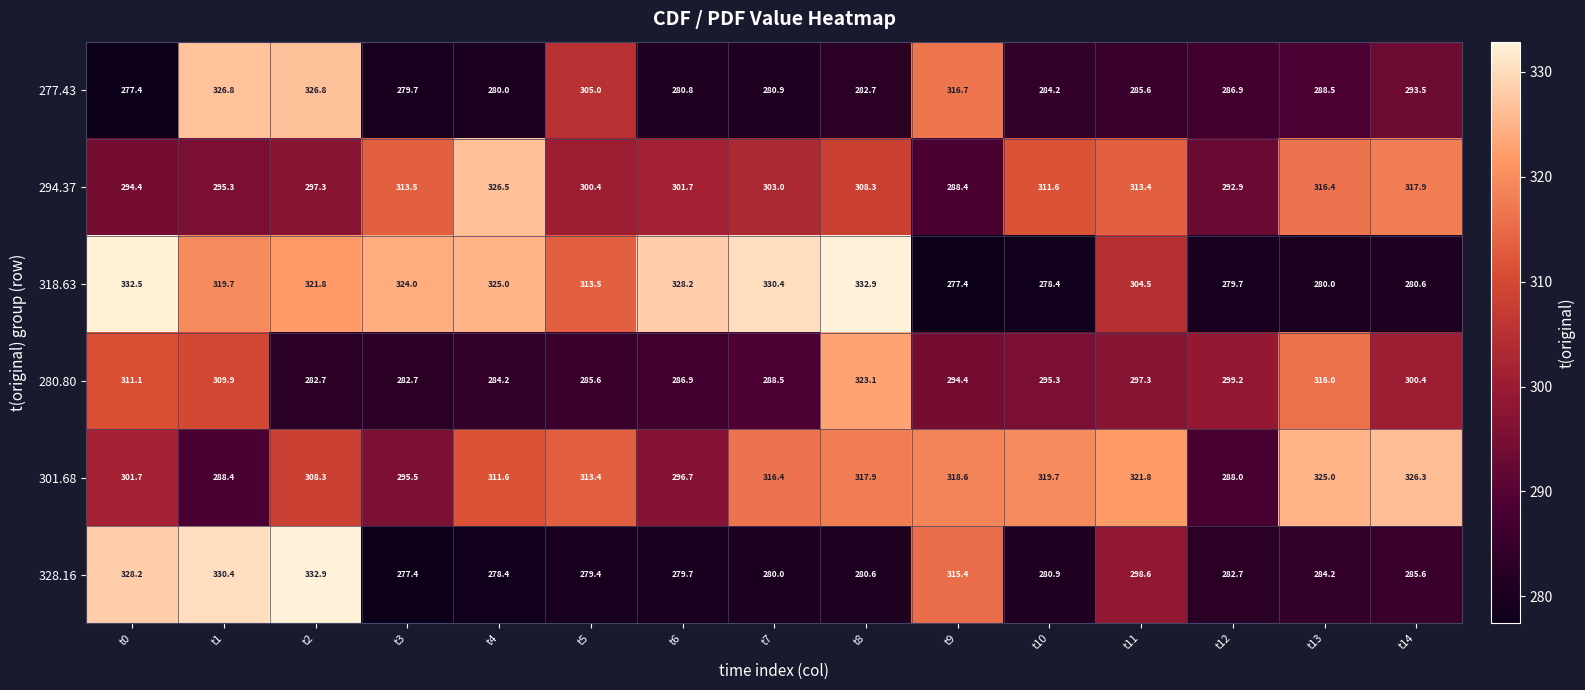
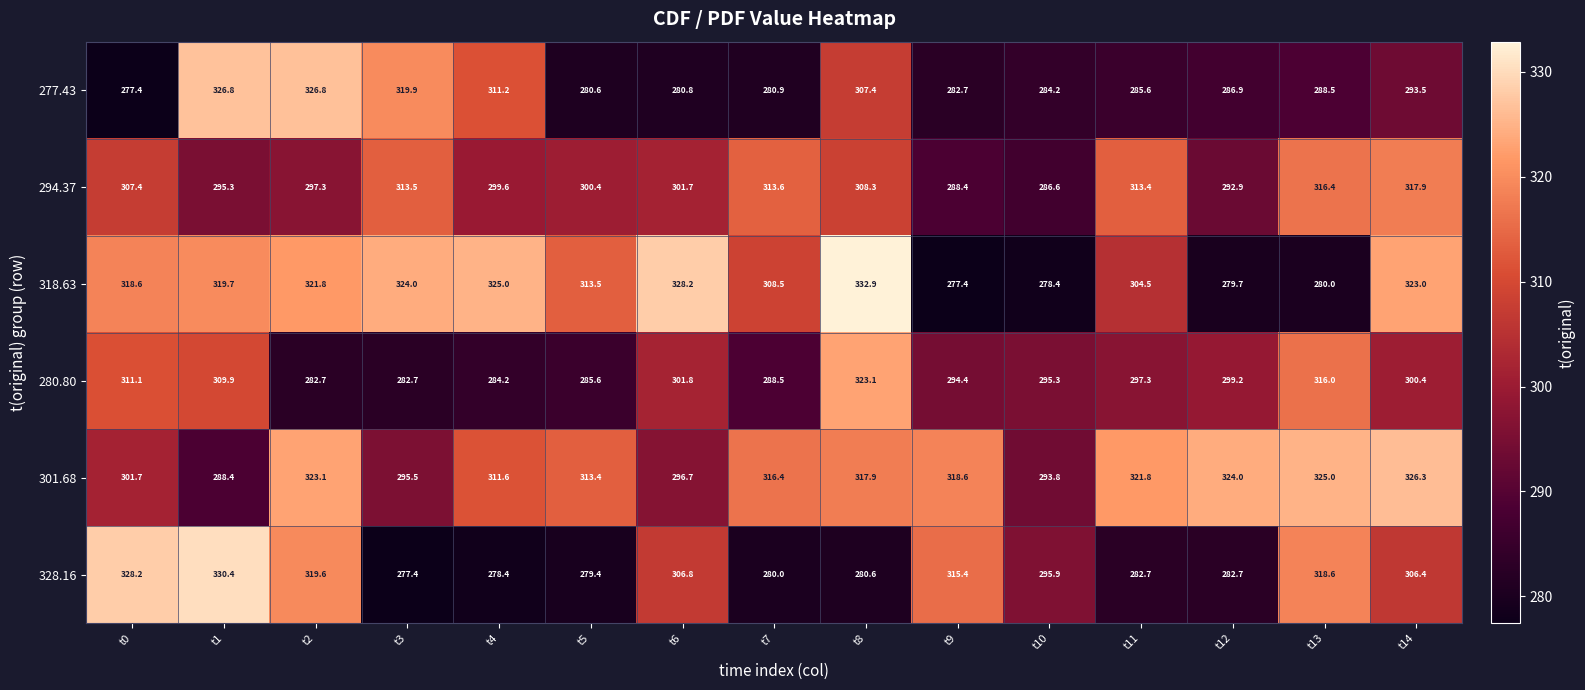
  {
    "277.43": {
      "t0": 277.4,
      "t1": 326.8,
      "t2": 326.8,
-     "t3": 279.7,
-     "t4": 280.0,
-     "t5": 305.0,
+     "t3": 319.9,
+     "t4": 311.2,
+     "t5": 280.6,
      "t6": 280.8,
      "t7": 280.9,
-     "t8": 282.7,
-     "t9": 316.7,
+     "t8": 307.4,
+     "t9": 282.7,
      "t10": 284.2,
      "t11": 285.6,
      "t12": 286.9,
      "t13": 288.5,
      "t14": 293.5
    },
    "294.37": {
-     "t0": 294.4,
+     "t0": 307.4,
      "t1": 295.3,
      "t2": 297.3,
      "t3": 313.5,
-     "t4": 326.5,
+     "t4": 299.6,
      "t5": 300.4,
      "t6": 301.7,
-     "t7": 303.0,
+     "t7": 313.6,
      "t8": 308.3,
      "t9": 288.4,
-     "t10": 311.6,
+     "t10": 286.6,
      "t11": 313.4,
      "t12": 292.9,
      "t13": 316.4,
      "t14": 317.9
    },
    "318.63": {
-     "t0": 332.5,
+     "t0": 318.6,
      "t1": 319.7,
      "t2": 321.8,
      "t3": 324.0,
      "t4": 325.0,
      "t5": 313.5,
      "t6": 328.2,
-     "t7": 330.4,
+     "t7": 308.5,
      "t8": 332.9,
      "t9": 277.4,
      "t10": 278.4,
      "t11": 304.5,
      "t12": 279.7,
      "t13": 280.0,
-     "t14": 280.6
+     "t14": 323.0
    },
    "280.80": {
      "t0": 311.1,
      "t1": 309.9,
      "t2": 282.7,
      "t3": 282.7,
      "t4": 284.2,
      "t5": 285.6,
-     "t6": 286.9,
+     "t6": 301.8,
      "t7": 288.5,
      "t8": 323.1,
      "t9": 294.4,
      "t10": 295.3,
      "t11": 297.3,
      "t12": 299.2,
      "t13": 316.0,
      "t14": 300.4
    },
    "301.68": {
      "t0": 301.7,
      "t1": 288.4,
-     "t2": 308.3,
+     "t2": 323.1,
      "t3": 295.5,
      "t4": 311.6,
      "t5": 313.4,
      "t6": 296.7,
      "t7": 316.4,
      "t8": 317.9,
      "t9": 318.6,
-     "t10": 319.7,
+     "t10": 293.8,
      "t11": 321.8,
-     "t12": 288.0,
+     "t12": 324.0,
      "t13": 325.0,
      "t14": 326.3
    },
    "328.16": {
      "t0": 328.2,
      "t1": 330.4,
-     "t2": 332.9,
+     "t2": 319.6,
      "t3": 277.4,
      "t4": 278.4,
      "t5": 279.4,
-     "t6": 279.7,
+     "t6": 306.8,
      "t7": 280.0,
      "t8": 280.6,
      "t9": 315.4,
-     "t10": 280.9,
-     "t11": 298.6,
+     "t10": 295.9,
+     "t11": 282.7,
      "t12": 282.7,
-     "t13": 284.2,
-     "t14": 285.6
+     "t13": 318.6,
+     "t14": 306.4
    }
  }
